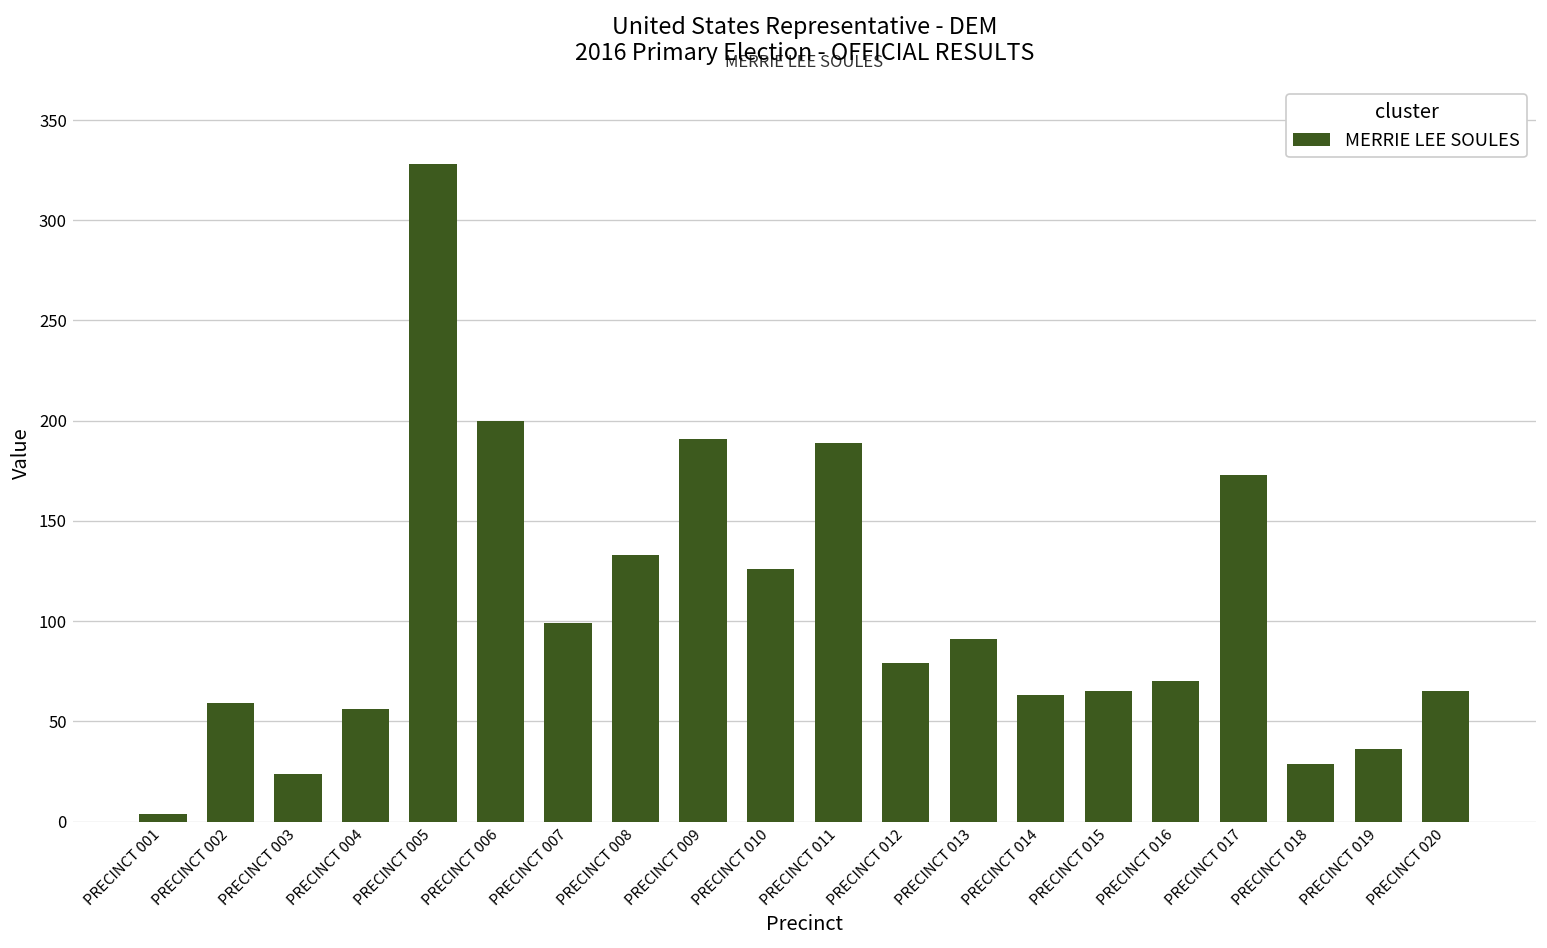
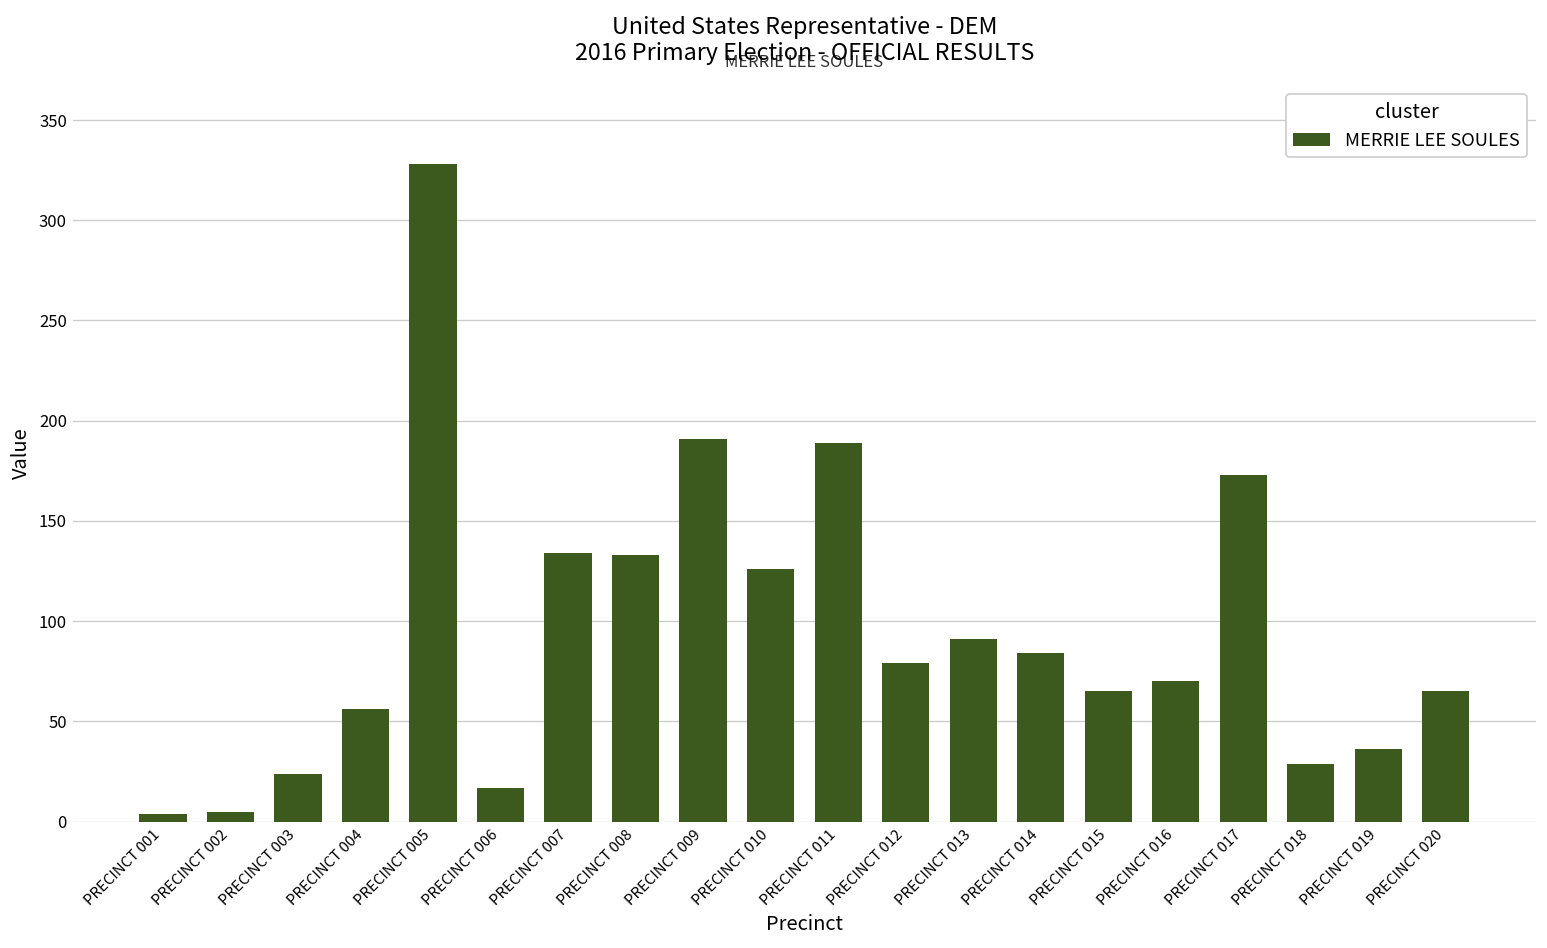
  {
    "PRECINCT 001": 4,
-   "PRECINCT 002": 59,
+   "PRECINCT 002": 5,
    "PRECINCT 003": 24,
    "PRECINCT 004": 56,
    "PRECINCT 005": 328,
-   "PRECINCT 006": 200,
-   "PRECINCT 007": 99,
+   "PRECINCT 006": 17,
+   "PRECINCT 007": 134,
    "PRECINCT 008": 133,
    "PRECINCT 009": 191,
    "PRECINCT 010": 126,
    "PRECINCT 011": 189,
    "PRECINCT 012": 79,
    "PRECINCT 013": 91,
-   "PRECINCT 014": 63,
+   "PRECINCT 014": 84,
    "PRECINCT 015": 65,
    "PRECINCT 016": 70,
    "PRECINCT 017": 173,
    "PRECINCT 018": 29,
    "PRECINCT 019": 36,
    "PRECINCT 020": 65
  }
